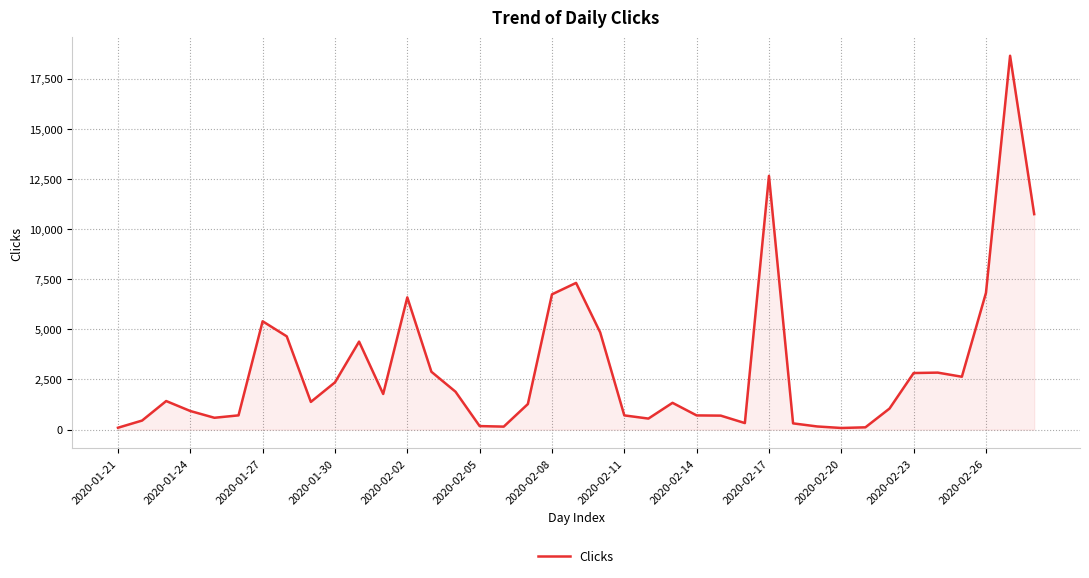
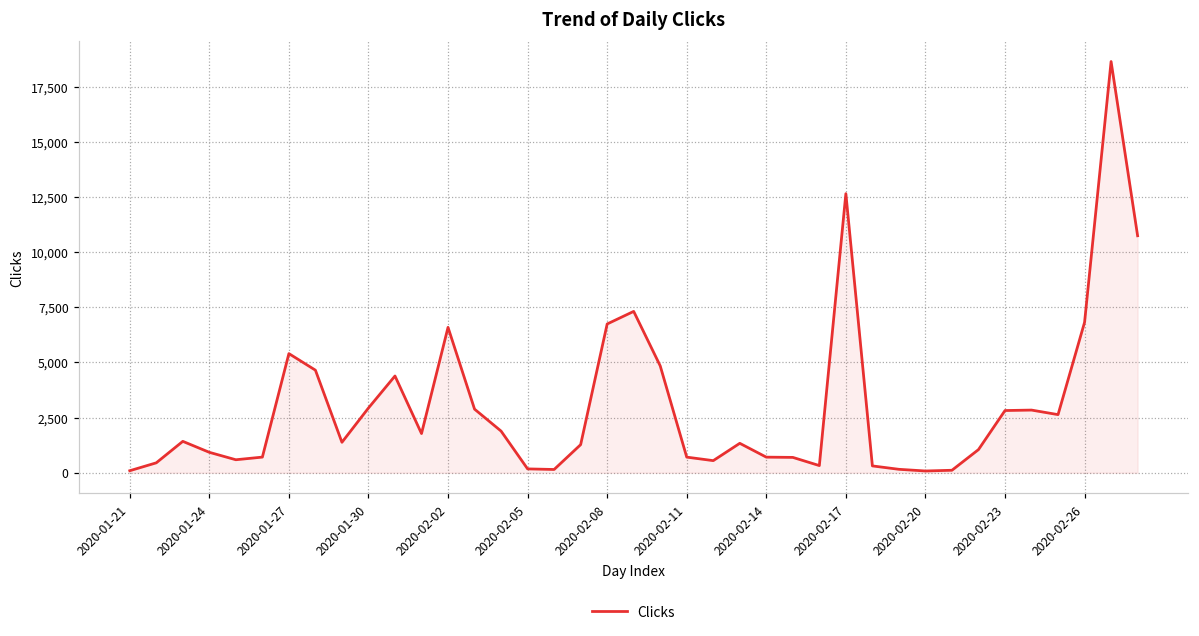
  {
    "2020-01-21": "100",
    "2020-01-24": "900",
    "2020-01-27": "5,400",
-   "2020-01-30": "2,400",
+   "2020-01-30": "2,900",
    "2020-02-02": "6,600",
    "2020-02-05": "200",
    "2020-02-08": "6,700",
    "2020-02-11": "700",
    "2020-02-14": "700",
    "2020-02-17": "12,600",
    "2020-02-20": "100",
    "2020-02-23": "2,800",
    "2020-02-26": "6,800"
  }
